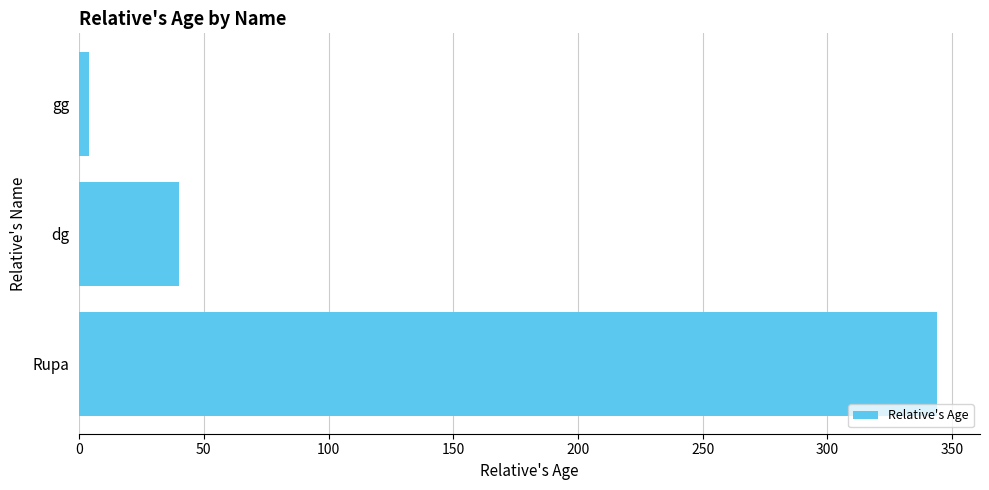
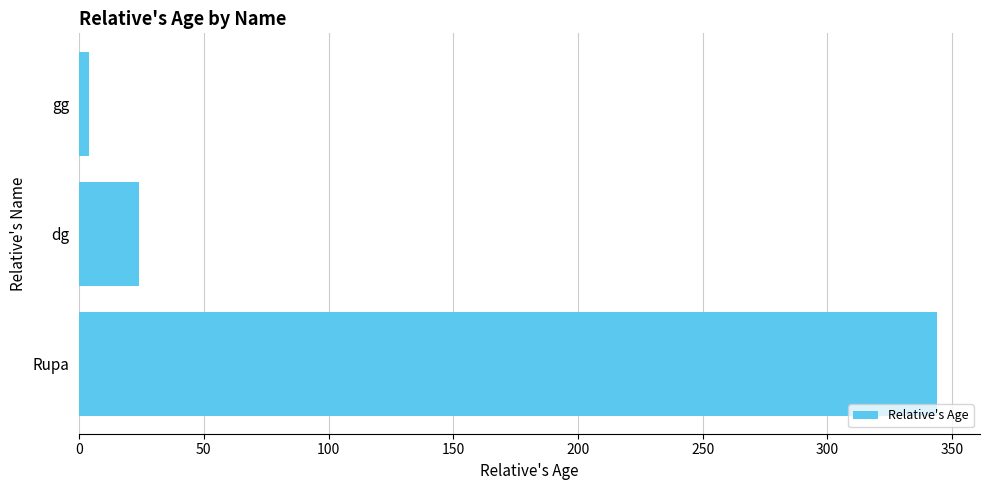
  {
    "gg": 4,
-   "dg": 40,
+   "dg": 24,
    "Rupa": 344
  }
